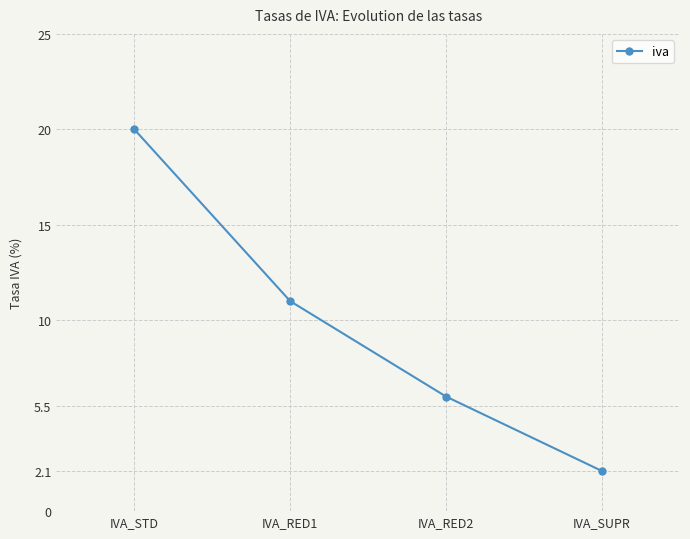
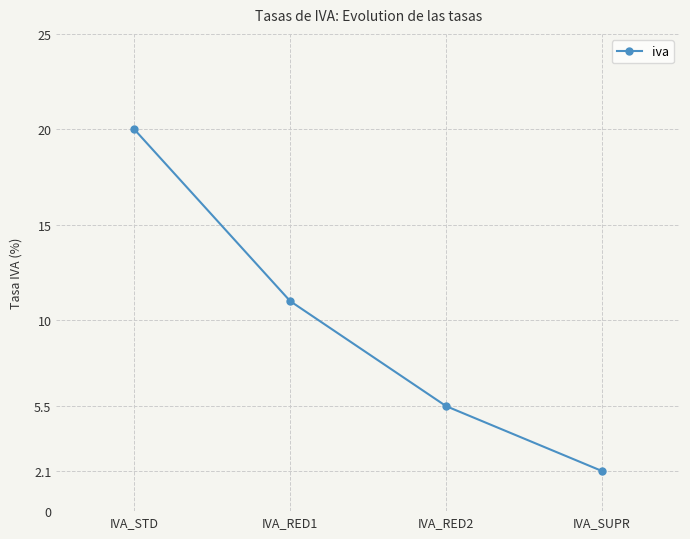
  {
    "IVA_STD": 20.0,
    "IVA_RED1": 11.0,
-   "IVA_RED2": 6.0,
+   "IVA_RED2": 5.5,
    "IVA_SUPR": 2.1
  }
